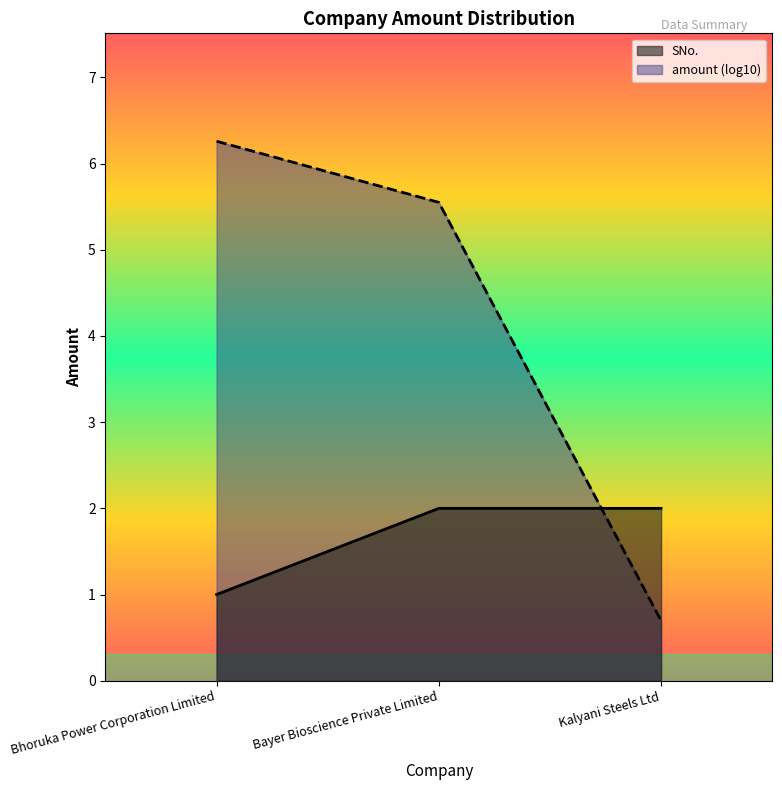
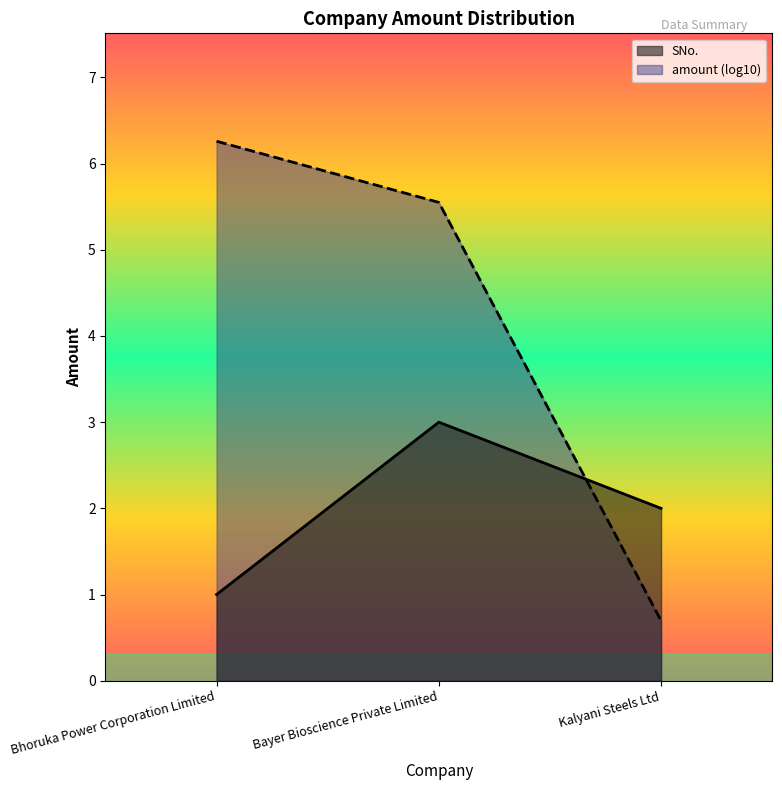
  {
    "SNo.": {
      "Bhoruka Power Corporation Limited": 1,
-     "Bayer Bioscience Private Limited": 2,
+     "Bayer Bioscience Private Limited": 3,
      "Kalyani Steels Ltd": 2
    },
    "amount (log10)": {
      "Bhoruka Power Corporation Limited": 6.3,
      "Bayer Bioscience Private Limited": 5.6,
      "Kalyani Steels Ltd": 0.7
    }
  }
